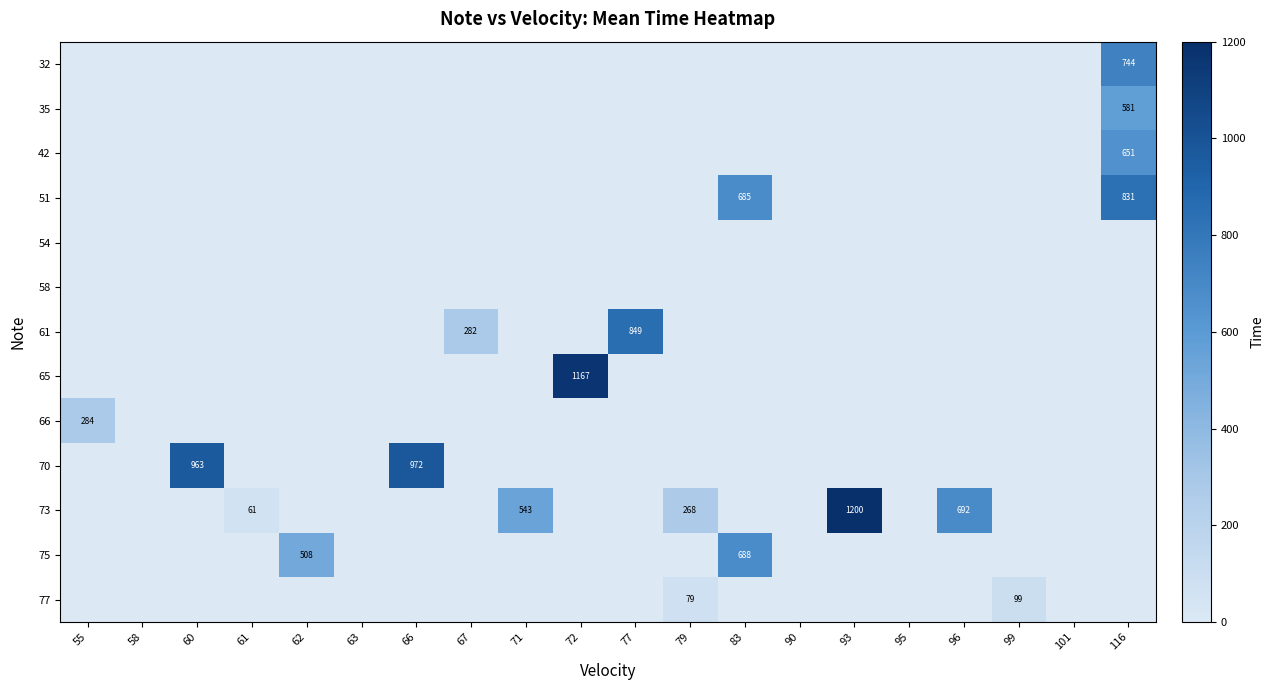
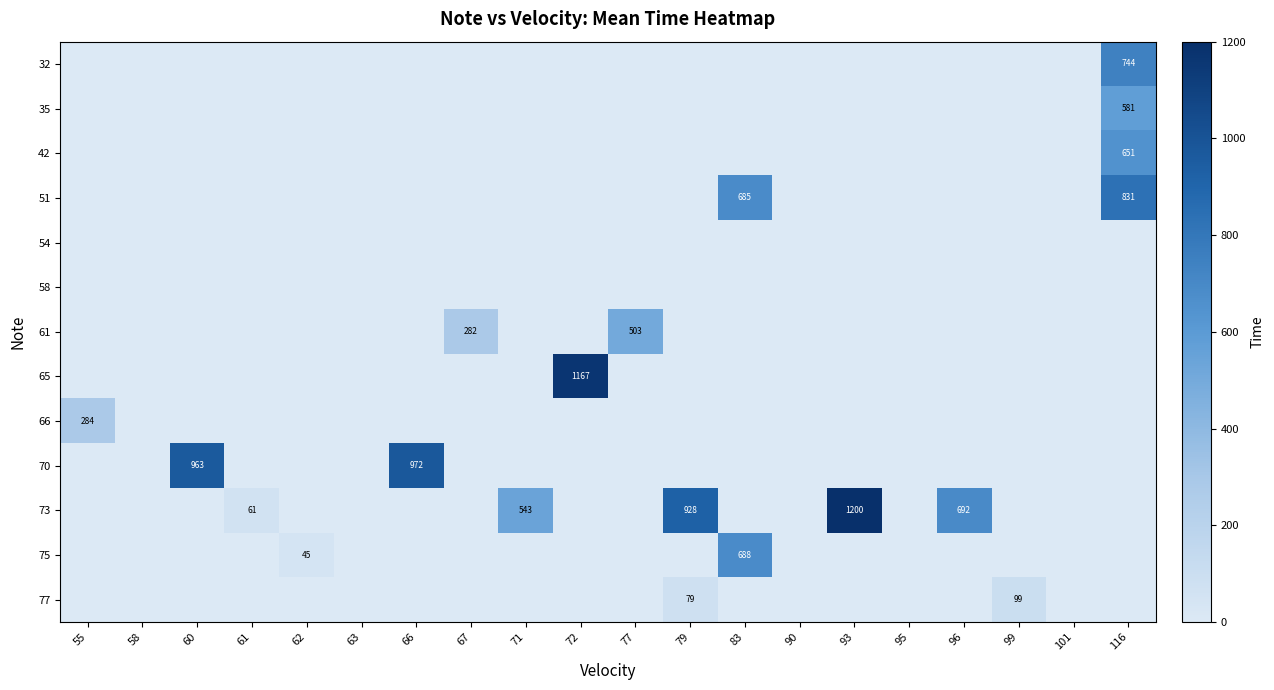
  {
    "32": {
      "116": 744
    },
    "35": {
      "116": 581
    },
    "42": {
      "116": 651
    },
    "51": {
      "83": 685,
      "116": 831
    },
    "61": {
      "67": 282,
-     "77": 849
+     "77": 503
    },
    "65": {
      "72": 1167
    },
    "66": {
      "55": 284
    },
    "70": {
      "60": 963,
      "66": 972
    },
    "73": {
      "61": 61,
      "71": 543,
-     "79": 268,
+     "79": 928,
      "93": 1200,
      "96": 692
    },
    "75": {
-     "62": 508,
+     "62": 45,
      "83": 688
    },
    "77": {
      "79": 79,
      "99": 99
    }
  }
